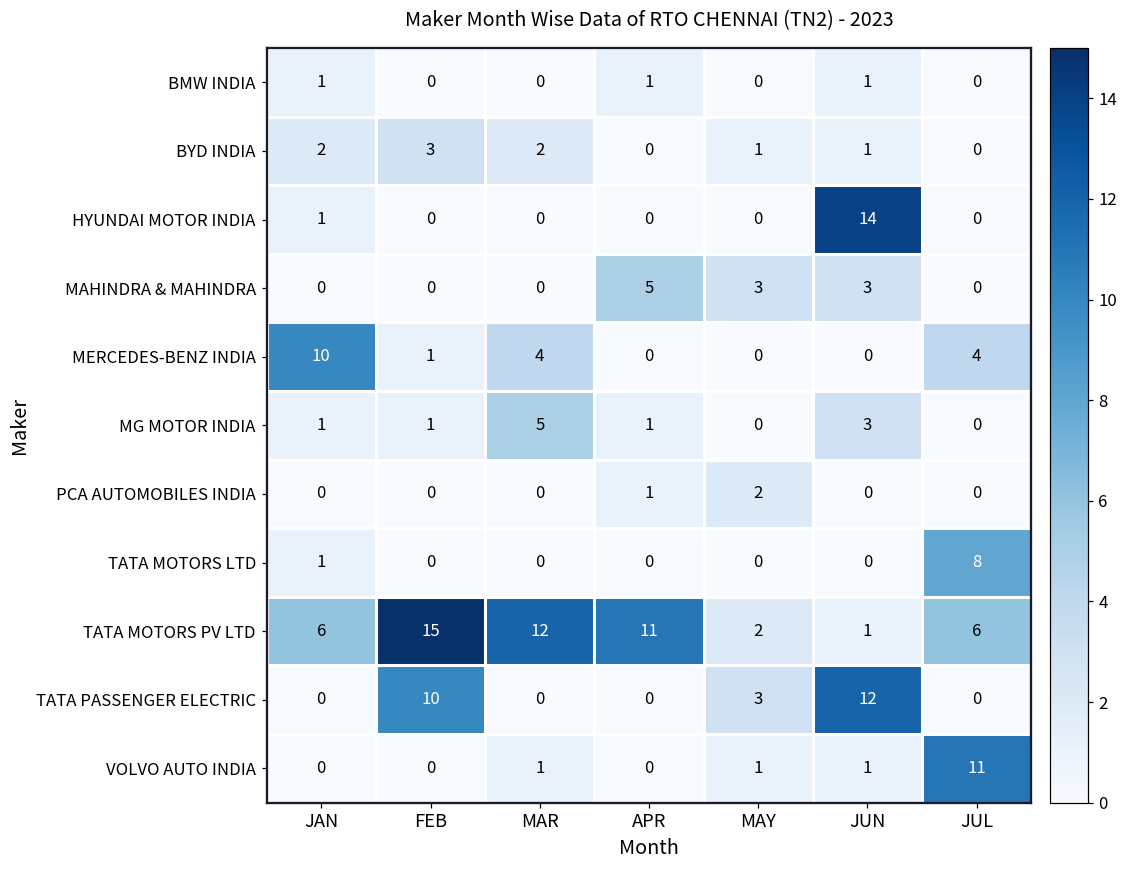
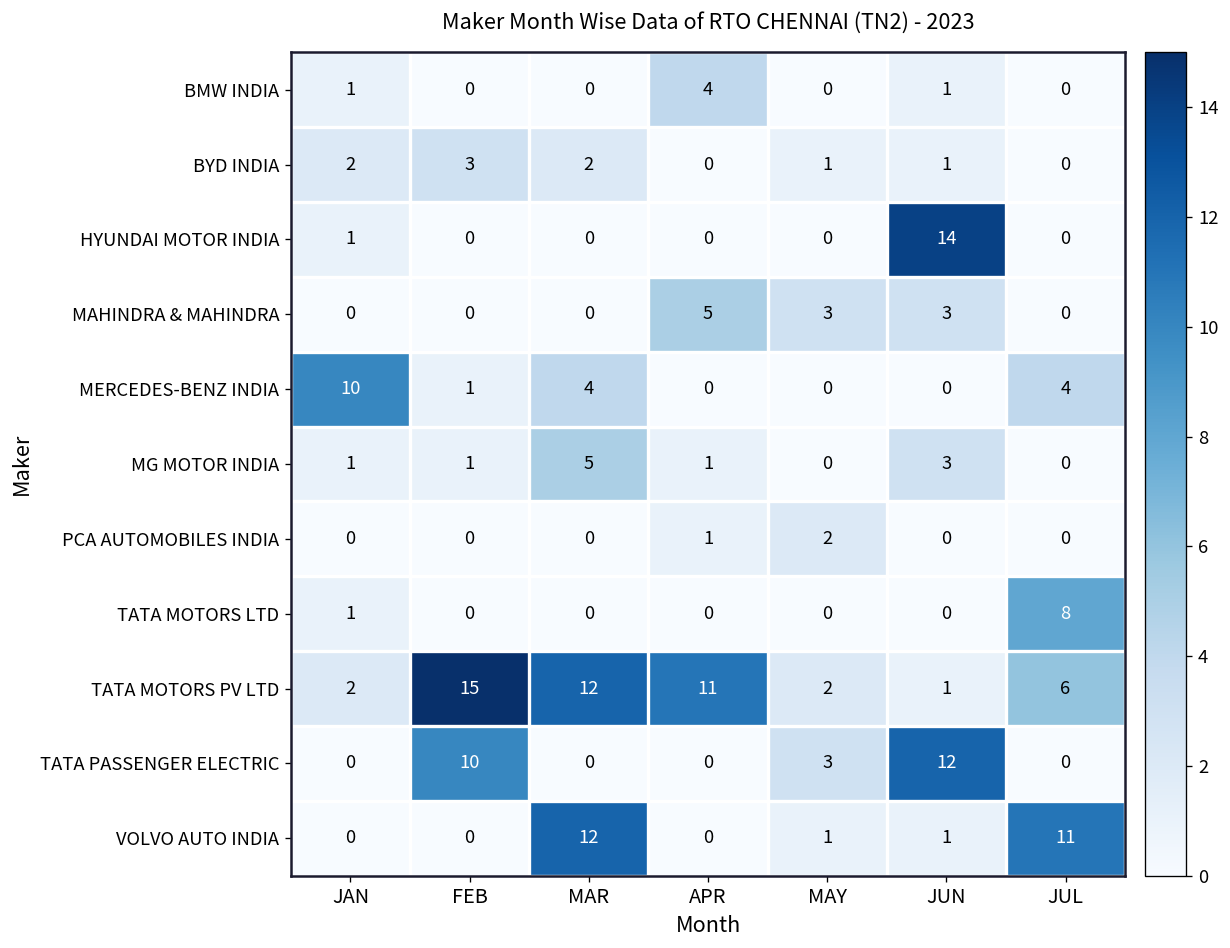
  {
    "BMW INDIA": {
      "JAN": 1,
      "FEB": 0,
      "MAR": 0,
-     "APR": 1,
+     "APR": 4,
      "MAY": 0,
      "JUN": 1,
      "JUL": 0
    },
    "BYD INDIA": {
      "JAN": 2,
      "FEB": 3,
      "MAR": 2,
      "APR": 0,
      "MAY": 1,
      "JUN": 1,
      "JUL": 0
    },
    "HYUNDAI MOTOR INDIA": {
      "JAN": 1,
      "FEB": 0,
      "MAR": 0,
      "APR": 0,
      "MAY": 0,
      "JUN": 14,
      "JUL": 0
    },
    "MAHINDRA & MAHINDRA": {
      "JAN": 0,
      "FEB": 0,
      "MAR": 0,
      "APR": 5,
      "MAY": 3,
      "JUN": 3,
      "JUL": 0
    },
    "MERCEDES-BENZ INDIA": {
      "JAN": 10,
      "FEB": 1,
      "MAR": 4,
      "APR": 0,
      "MAY": 0,
      "JUN": 0,
      "JUL": 4
    },
    "MG MOTOR INDIA": {
      "JAN": 1,
      "FEB": 1,
      "MAR": 5,
      "APR": 1,
      "MAY": 0,
      "JUN": 3,
      "JUL": 0
    },
    "PCA AUTOMOBILES INDIA": {
      "JAN": 0,
      "FEB": 0,
      "MAR": 0,
      "APR": 1,
      "MAY": 2,
      "JUN": 0,
      "JUL": 0
    },
    "TATA MOTORS LTD": {
      "JAN": 1,
      "FEB": 0,
      "MAR": 0,
      "APR": 0,
      "MAY": 0,
      "JUN": 0,
      "JUL": 8
    },
    "TATA MOTORS PV LTD": {
-     "JAN": 6,
+     "JAN": 2,
      "FEB": 15,
      "MAR": 12,
      "APR": 11,
      "MAY": 2,
      "JUN": 1,
      "JUL": 6
    },
    "TATA PASSENGER ELECTRIC": {
      "JAN": 0,
      "FEB": 10,
      "MAR": 0,
      "APR": 0,
      "MAY": 3,
      "JUN": 12,
      "JUL": 0
    },
    "VOLVO AUTO INDIA": {
      "JAN": 0,
      "FEB": 0,
-     "MAR": 1,
+     "MAR": 12,
      "APR": 0,
      "MAY": 1,
      "JUN": 1,
      "JUL": 11
    }
  }
